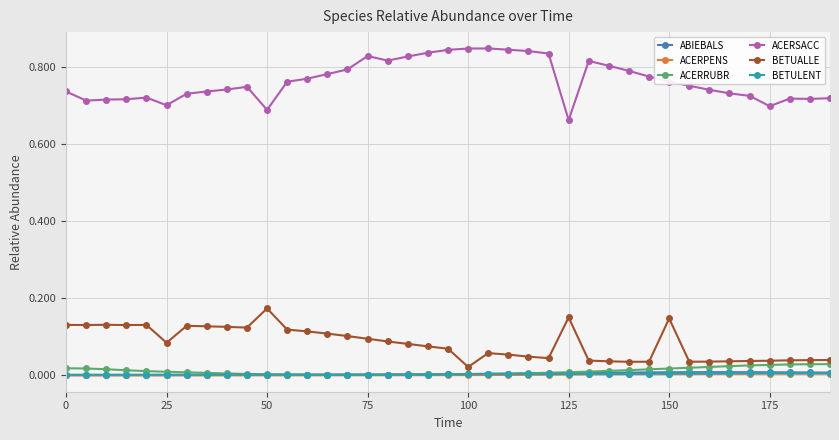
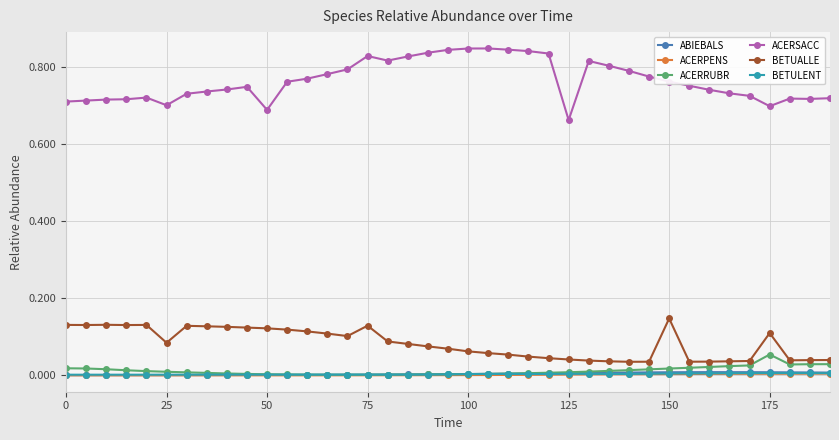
  {
    "ACERRUBR": {
      "0": 0.02,
      "25": 0.01,
      "150": 0.02,
-     "175": 0.03
+     "175": 0.05
    },
    "ACERSACC": {
-     "0": 0.74,
+     "0": 0.71,
      "25": 0.70,
      "50": 0.69,
      "75": 0.83,
      "100": 0.85,
      "125": 0.66,
      "175": 0.70
    },
    "BETUALLE": {
      "0": 0.13,
      "25": 0.08,
-     "50": 0.17,
-     "75": 0.10,
-     "100": 0.02,
-     "125": 0.15,
+     "50": 0.12,
+     "75": 0.13,
+     "100": 0.06,
+     "125": 0.04,
      "150": 0.15,
-     "175": 0.04
+     "175": 0.11
    }
  }
